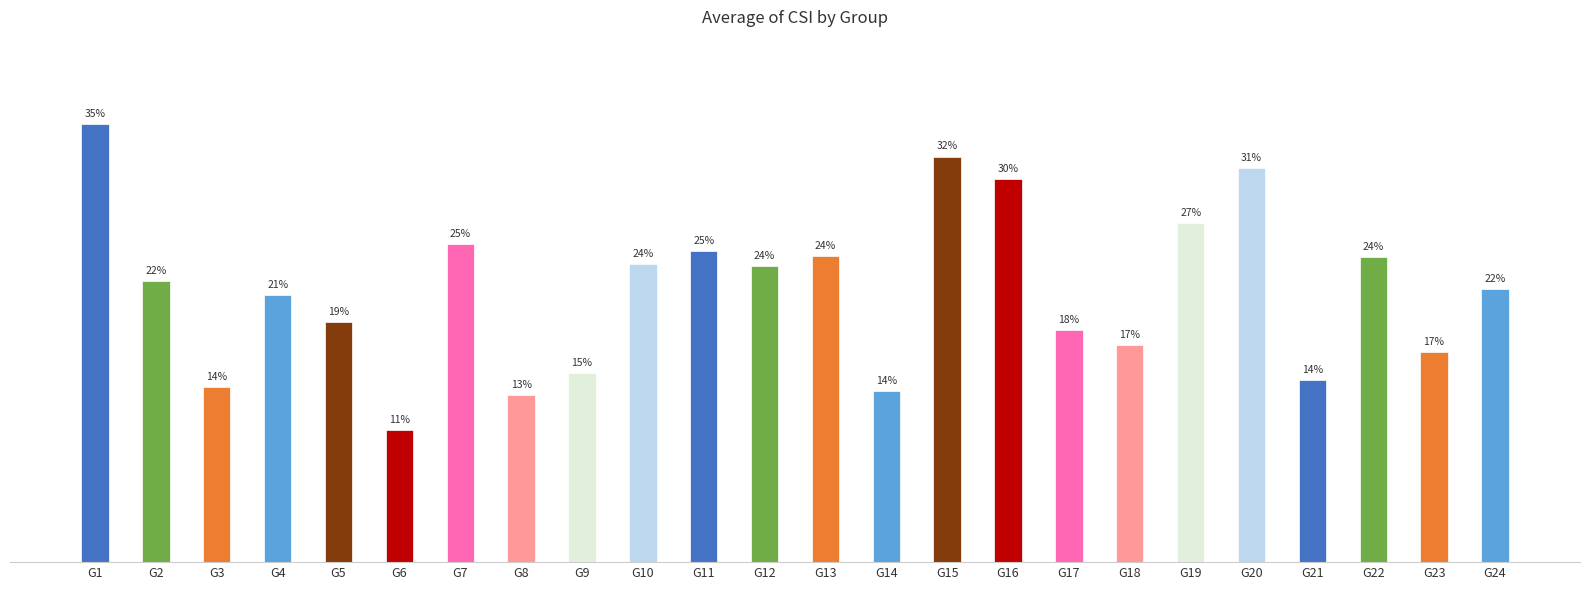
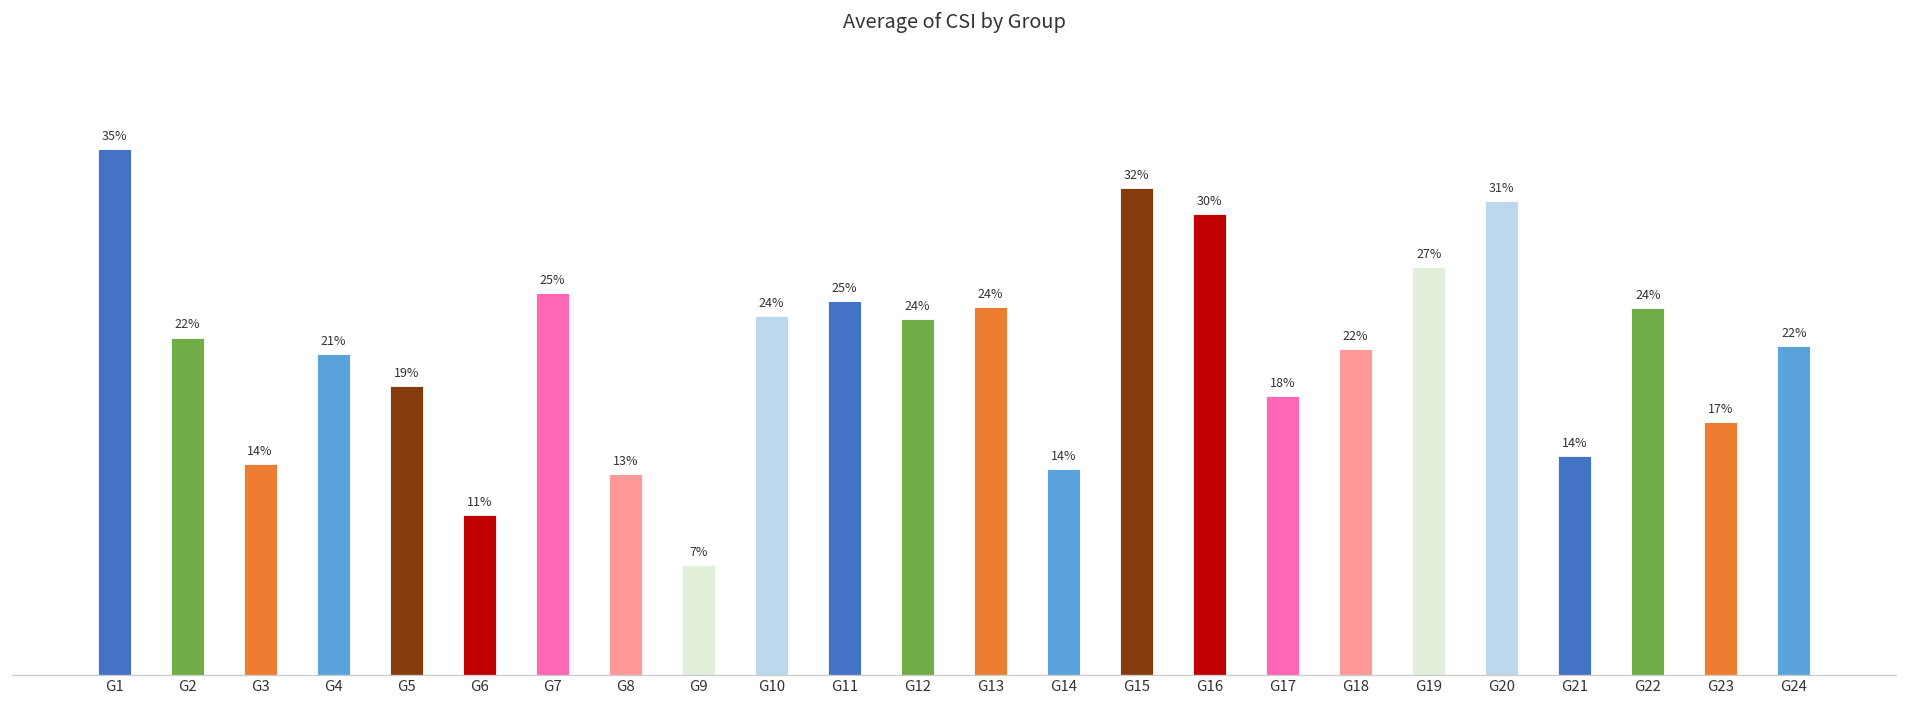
  {
    "G1": "35%",
    "G2": "22%",
    "G3": "14%",
    "G4": "21%",
    "G5": "19%",
    "G6": "11%",
    "G7": "25%",
    "G8": "13%",
-   "G9": "15%",
+   "G9": "7%",
    "G10": "24%",
    "G11": "25%",
    "G12": "24%",
    "G13": "24%",
    "G14": "14%",
    "G15": "32%",
    "G16": "30%",
    "G17": "18%",
-   "G18": "17%",
+   "G18": "22%",
    "G19": "27%",
    "G20": "31%",
    "G21": "14%",
    "G22": "24%",
    "G23": "17%",
    "G24": "22%"
  }
